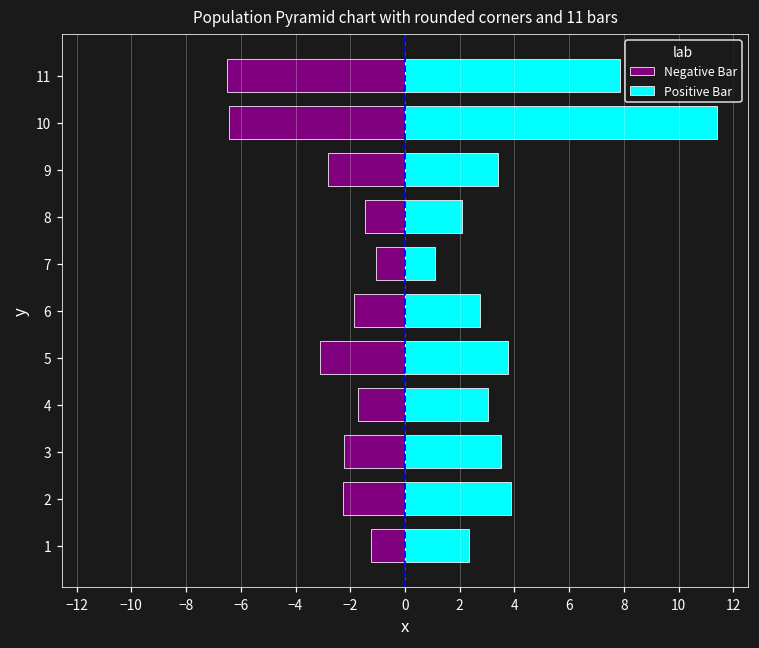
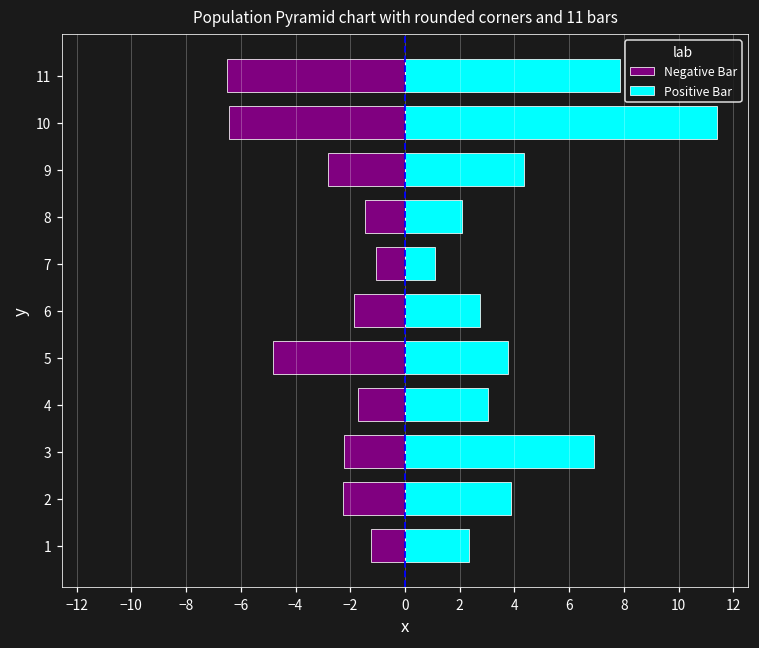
  {
    "Negative Bar": {
      "11": -6.5,
      "10": -6.4,
      "9": -2.8,
      "8": -1.5,
      "7": -1.1,
      "6": -1.9,
-     "5": -3.1,
+     "5": -4.8,
      "4": -1.7,
      "3": -2.2,
      "2": -2.3,
      "1": -1.2
    },
    "Positive Bar": {
      "11": 7.9,
      "10": 11.4,
-     "9": 3.4,
+     "9": 4.4,
      "8": 2.1,
      "7": 1.1,
      "6": 2.7,
      "5": 3.8,
      "4": 3.0,
-     "3": 3.5,
+     "3": 6.9,
      "2": 3.9,
      "1": 2.4
    }
  }
